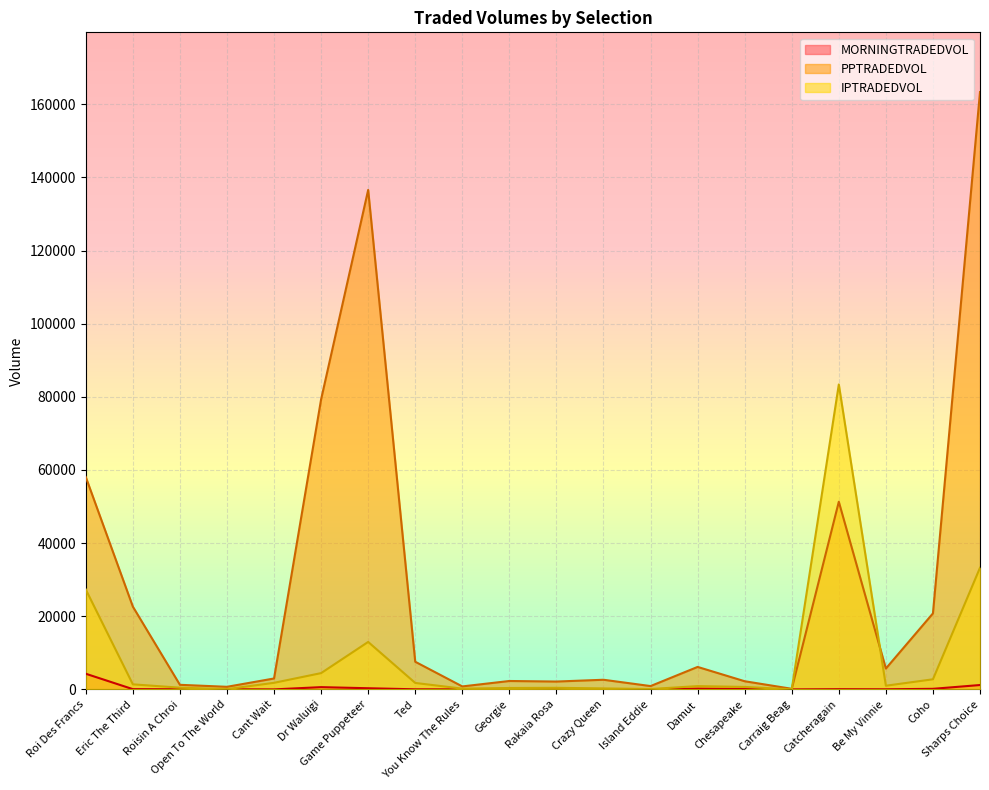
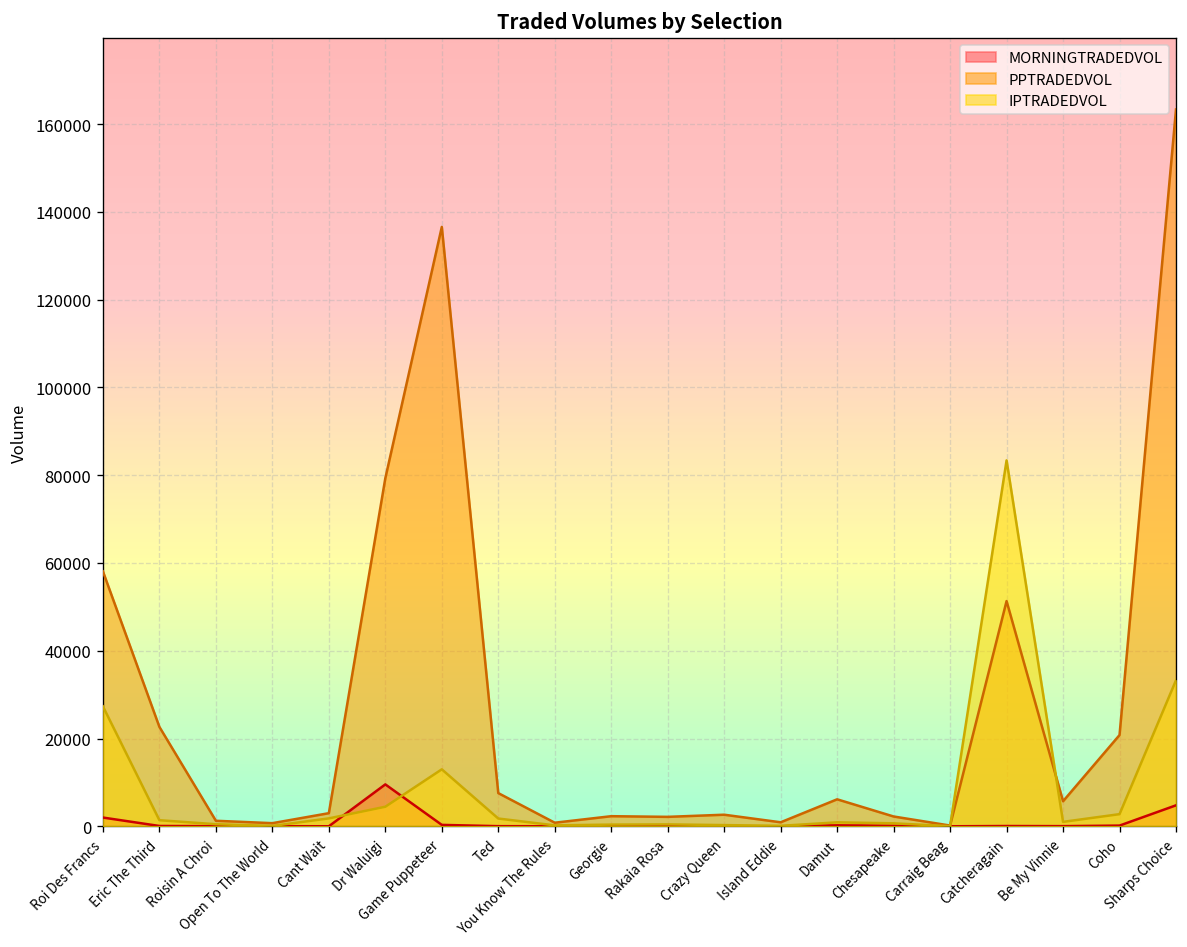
  {
    "MORNINGTRADEDVOL": {
-     "Roi Des Francs": 4000,
+     "Roi Des Francs": 2000,
      "Eric The Third": 0,
      "Cant Wait": 0,
-     "Dr Waluigi": 1000,
+     "Dr Waluigi": 10000,
      "Game Puppeteer": 0,
      "Ted": 0,
      "Catcheragain": 0,
      "Be My Vinnie": 0,
      "Coho": 0,
-     "Sharps Choice": 1000
+     "Sharps Choice": 5000
    }
  }
